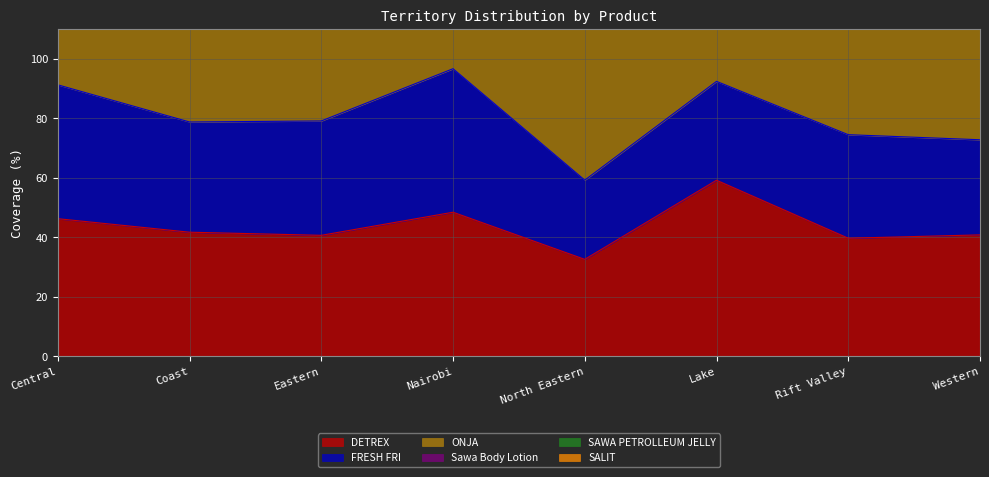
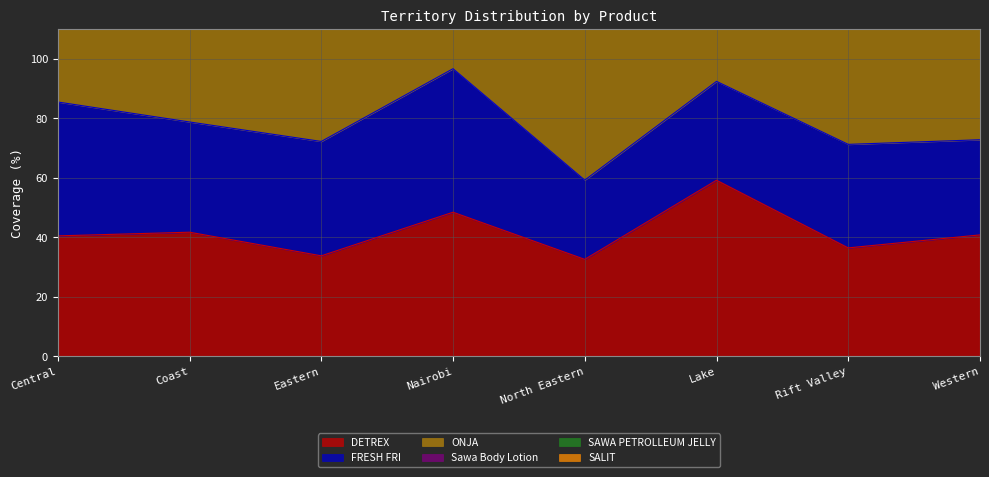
  {
    "DETREX": {
-     "Central": 46,
+     "Central": 40,
      "Coast": 42,
-     "Eastern": 41,
+     "Eastern": 34,
      "Nairobi": 48,
      "North Eastern": 33,
      "Lake": 59,
-     "Rift Valley": 40,
+     "Rift Valley": 36,
      "Western": 41
    },
    "FRESH FRI": {
      "Central": 45,
      "Coast": 37,
      "Eastern": 38,
      "Nairobi": 48,
      "North Eastern": 27,
      "Lake": 33,
      "Rift Valley": 35,
      "Western": 32
    }
  }
